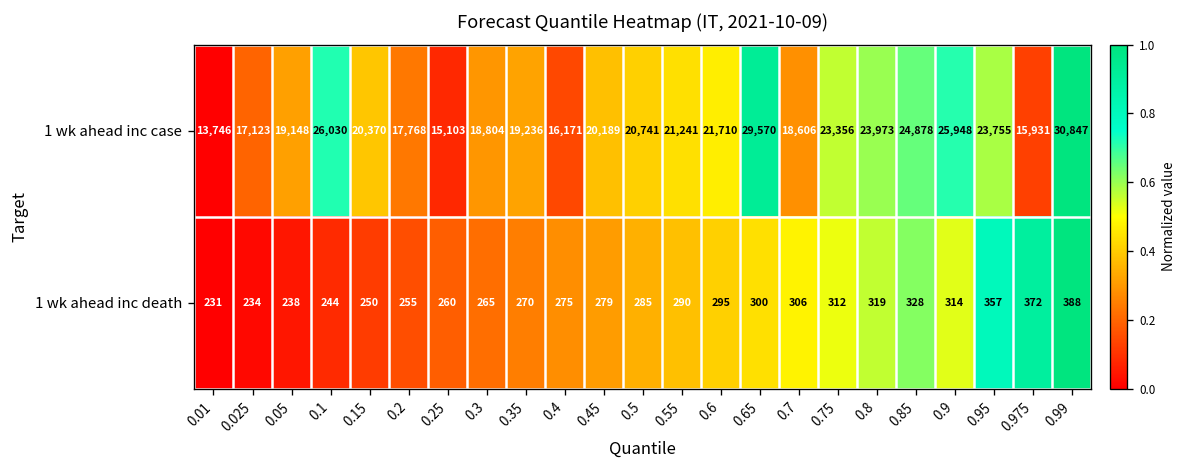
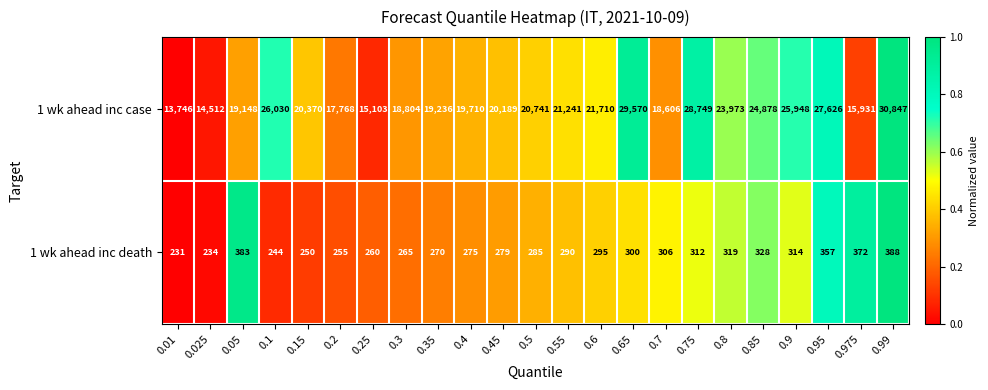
  {
    "1 wk ahead inc case": {
      "0.01": "13,746",
-     "0.025": "17,123",
+     "0.025": "14,512",
      "0.05": "19,148",
      "0.1": "26,030",
      "0.15": "20,370",
      "0.2": "17,768",
      "0.25": "15,103",
      "0.3": "18,804",
      "0.35": "19,236",
-     "0.4": "16,171",
+     "0.4": "19,710",
      "0.45": "20,189",
      "0.5": "20,741",
      "0.55": "21,241",
      "0.6": "21,710",
      "0.65": "29,570",
      "0.7": "18,606",
-     "0.75": "23,356",
+     "0.75": "28,749",
      "0.8": "23,973",
      "0.85": "24,878",
      "0.9": "25,948",
-     "0.95": "23,755",
+     "0.95": "27,626",
      "0.975": "15,931",
      "0.99": "30,847"
    },
    "1 wk ahead inc death": {
      "0.01": "231",
      "0.025": "234",
-     "0.05": "238",
+     "0.05": "383",
      "0.1": "244",
      "0.15": "250",
      "0.2": "255",
      "0.25": "260",
      "0.3": "265",
      "0.35": "270",
      "0.4": "275",
      "0.45": "279",
      "0.5": "285",
      "0.55": "290",
      "0.6": "295",
      "0.65": "300",
      "0.7": "306",
      "0.75": "312",
      "0.8": "319",
      "0.85": "328",
      "0.9": "314",
      "0.95": "357",
      "0.975": "372",
      "0.99": "388"
    }
  }
